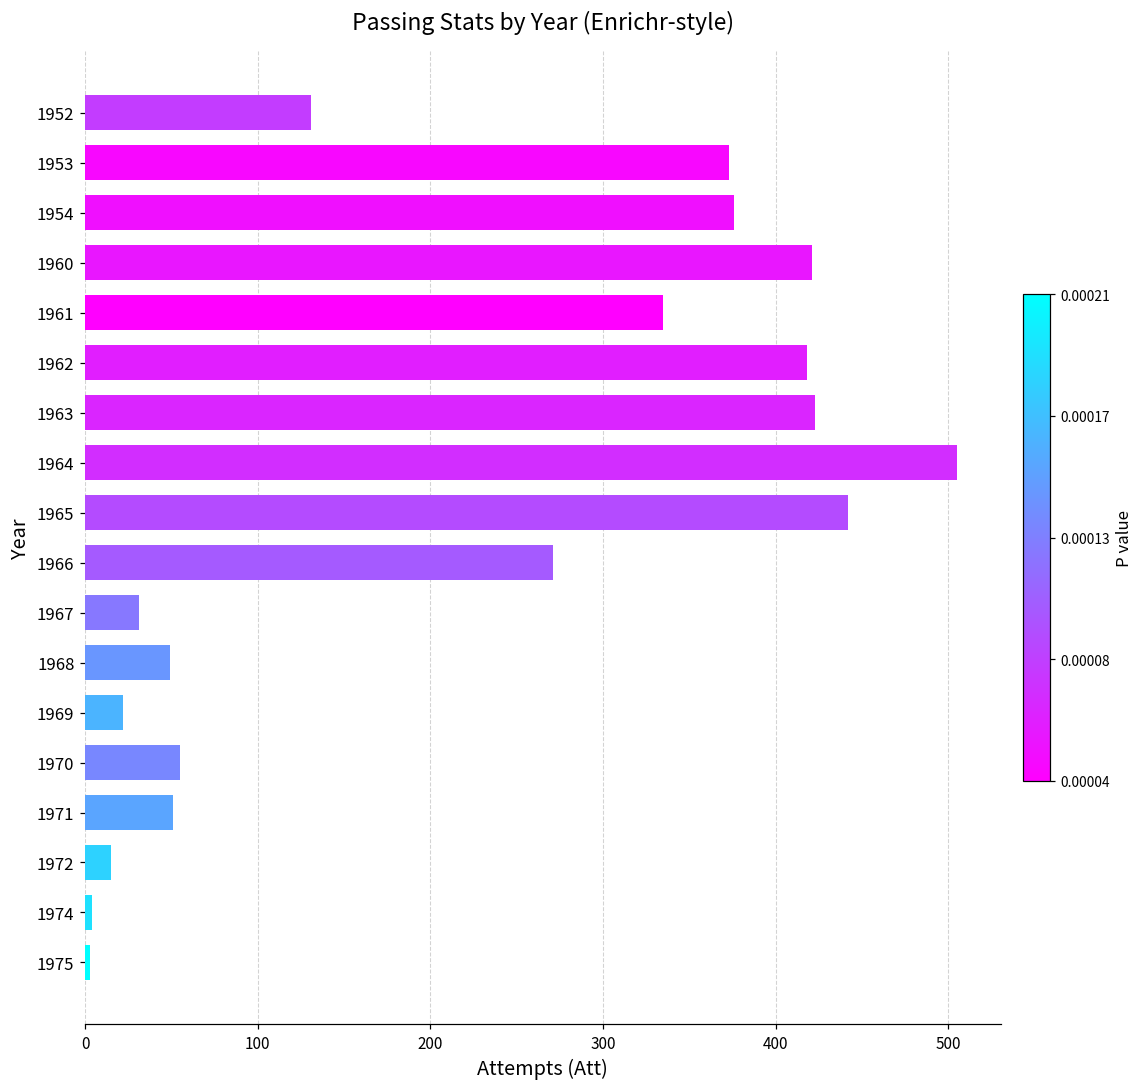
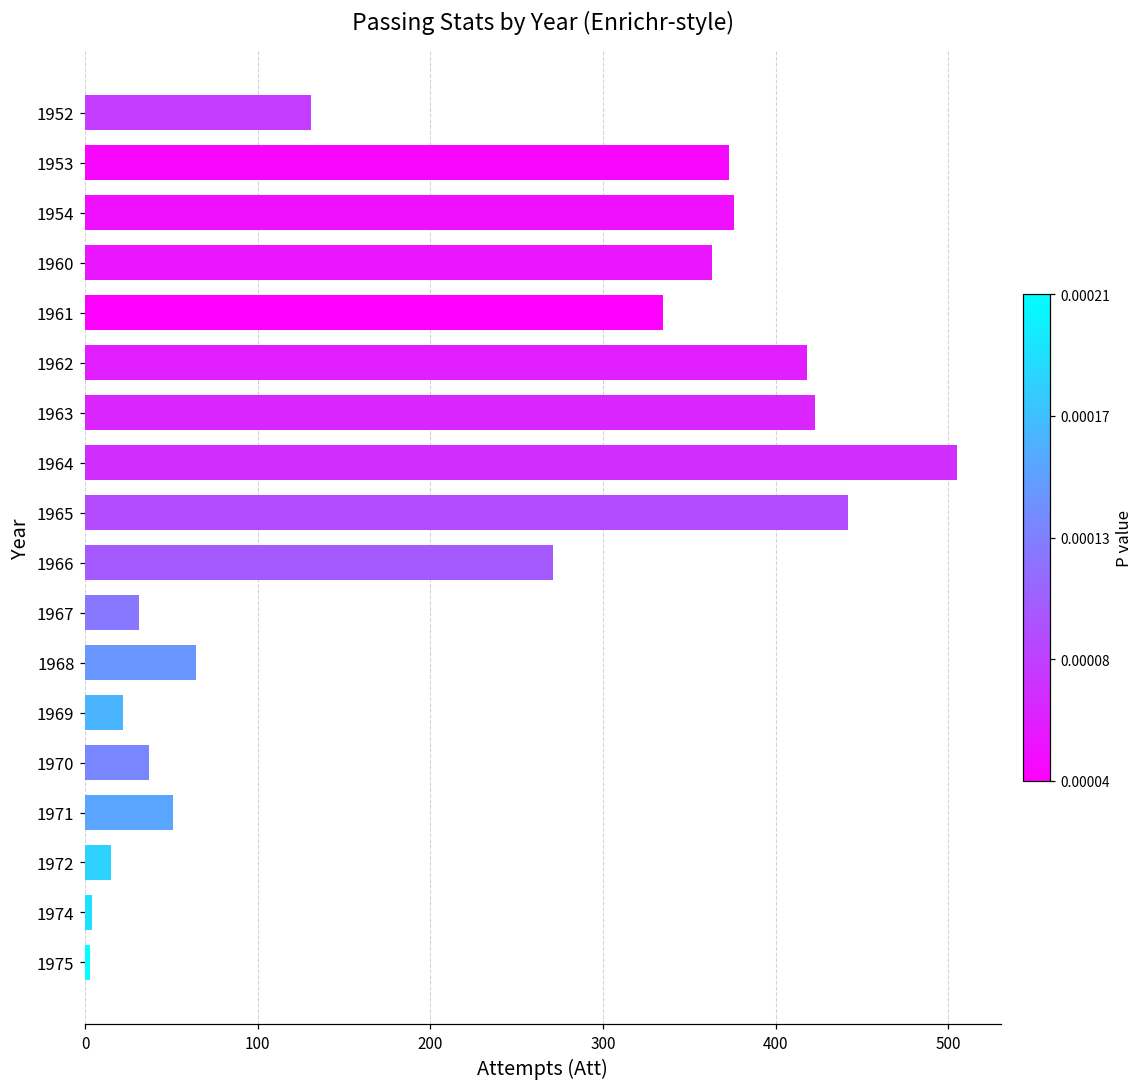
  {
    "1952": 131,
    "1953": 373,
    "1954": 376,
-   "1960": 421,
+   "1960": 363,
    "1961": 335,
    "1962": 418,
    "1963": 423,
    "1964": 505,
    "1965": 442,
    "1966": 271,
    "1967": 31,
-   "1968": 49,
+   "1968": 64,
    "1969": 22,
-   "1970": 55,
+   "1970": 37,
    "1971": 51,
    "1972": 15,
    "1974": 4,
    "1975": 3
  }
